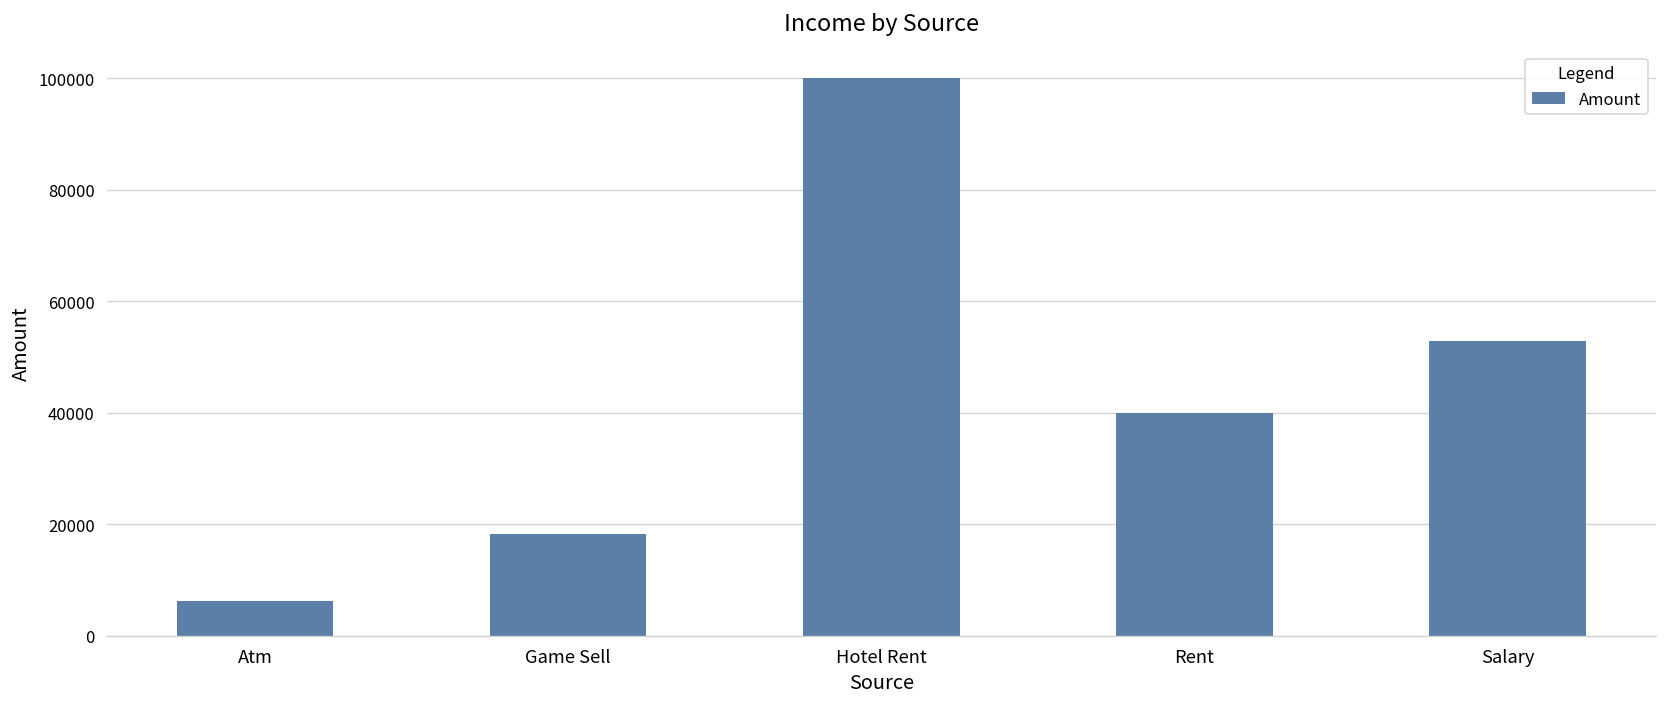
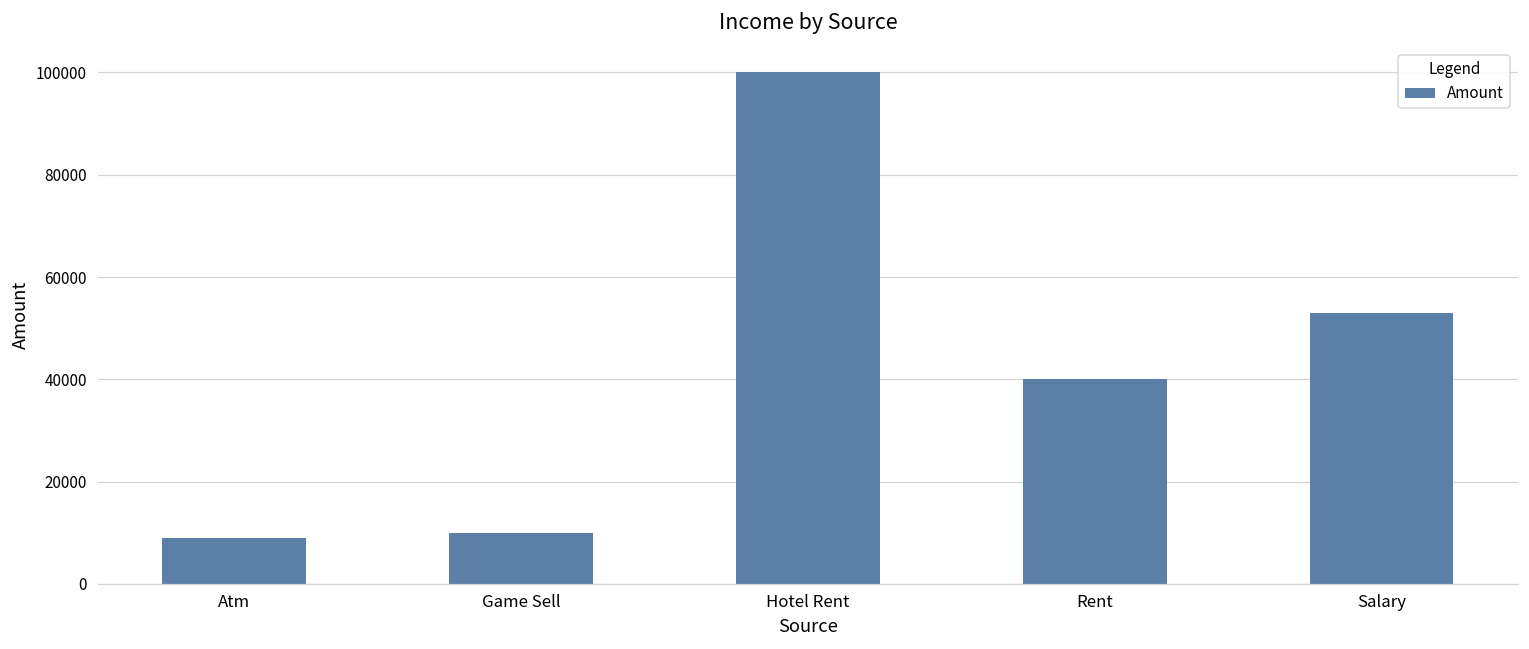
  {
-   "Atm": 6000,
-   "Game Sell": 18000,
+   "Atm": 9000,
+   "Game Sell": 10000,
    "Hotel Rent": 100000,
    "Rent": 40000,
    "Salary": 53000
  }
